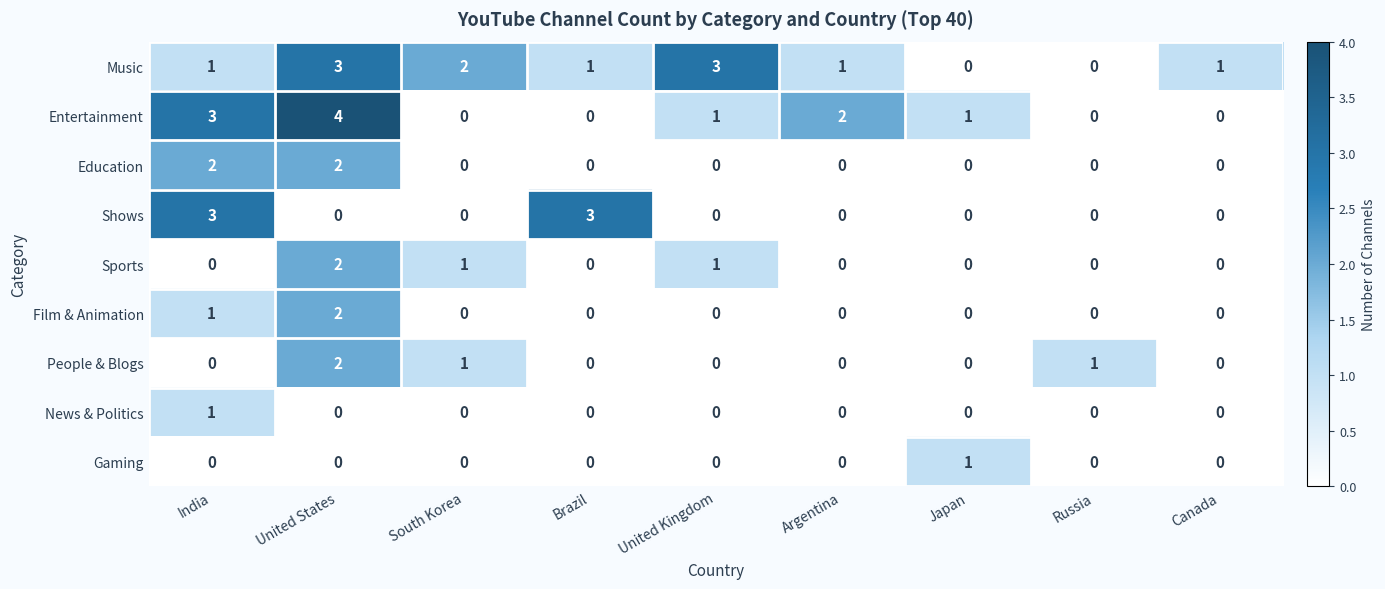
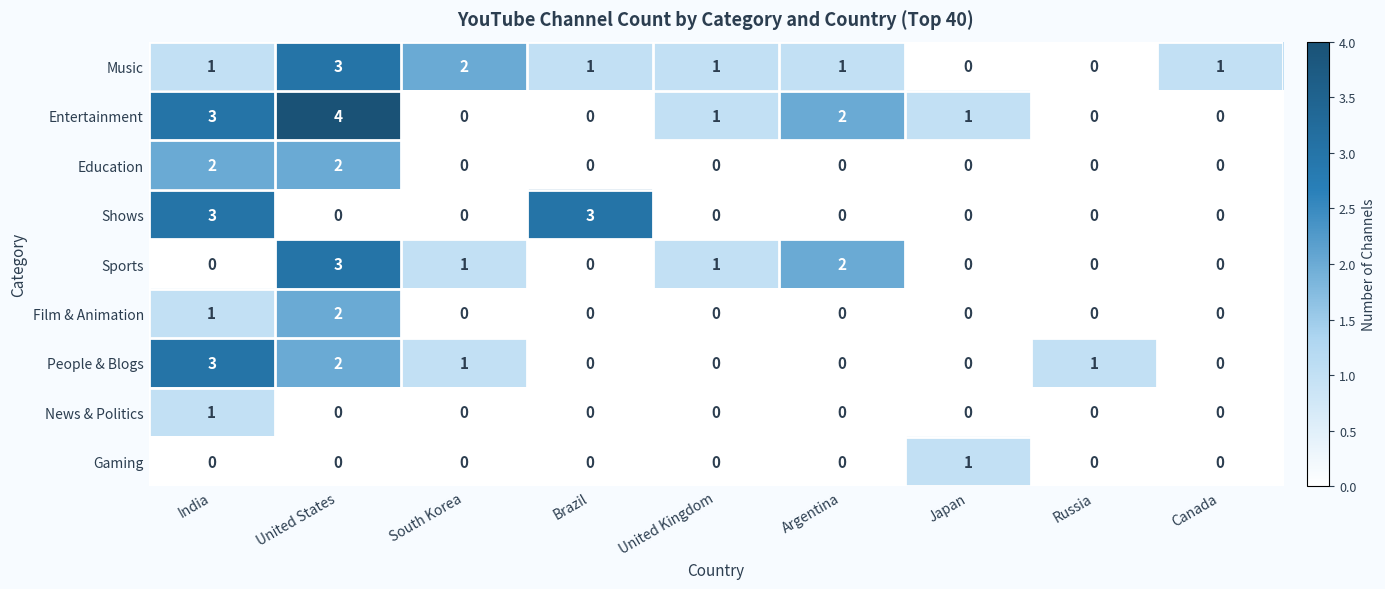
  {
    "Music": {
      "India": 1,
      "United States": 3,
      "South Korea": 2,
      "Brazil": 1,
-     "United Kingdom": 3,
+     "United Kingdom": 1,
      "Argentina": 1,
      "Japan": 0,
      "Russia": 0,
      "Canada": 1
    },
    "Entertainment": {
      "India": 3,
      "United States": 4,
      "South Korea": 0,
      "Brazil": 0,
      "United Kingdom": 1,
      "Argentina": 2,
      "Japan": 1,
      "Russia": 0,
      "Canada": 0
    },
    "Education": {
      "India": 2,
      "United States": 2,
      "South Korea": 0,
      "Brazil": 0,
      "United Kingdom": 0,
      "Argentina": 0,
      "Japan": 0,
      "Russia": 0,
      "Canada": 0
    },
    "Shows": {
      "India": 3,
      "United States": 0,
      "South Korea": 0,
      "Brazil": 3,
      "United Kingdom": 0,
      "Argentina": 0,
      "Japan": 0,
      "Russia": 0,
      "Canada": 0
    },
    "Sports": {
      "India": 0,
-     "United States": 2,
+     "United States": 3,
      "South Korea": 1,
      "Brazil": 0,
      "United Kingdom": 1,
-     "Argentina": 0,
+     "Argentina": 2,
      "Japan": 0,
      "Russia": 0,
      "Canada": 0
    },
    "Film & Animation": {
      "India": 1,
      "United States": 2,
      "South Korea": 0,
      "Brazil": 0,
      "United Kingdom": 0,
      "Argentina": 0,
      "Japan": 0,
      "Russia": 0,
      "Canada": 0
    },
    "People & Blogs": {
-     "India": 0,
+     "India": 3,
      "United States": 2,
      "South Korea": 1,
      "Brazil": 0,
      "United Kingdom": 0,
      "Argentina": 0,
      "Japan": 0,
      "Russia": 1,
      "Canada": 0
    },
    "News & Politics": {
      "India": 1,
      "United States": 0,
      "South Korea": 0,
      "Brazil": 0,
      "United Kingdom": 0,
      "Argentina": 0,
      "Japan": 0,
      "Russia": 0,
      "Canada": 0
    },
    "Gaming": {
      "India": 0,
      "United States": 0,
      "South Korea": 0,
      "Brazil": 0,
      "United Kingdom": 0,
      "Argentina": 0,
      "Japan": 1,
      "Russia": 0,
      "Canada": 0
    }
  }
